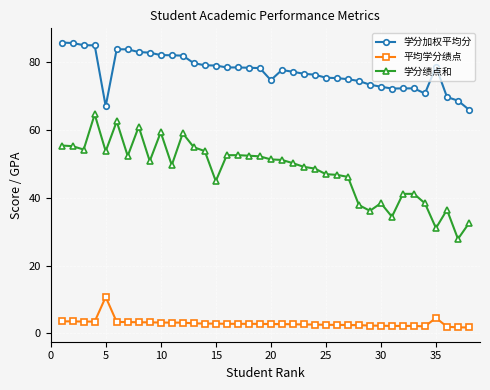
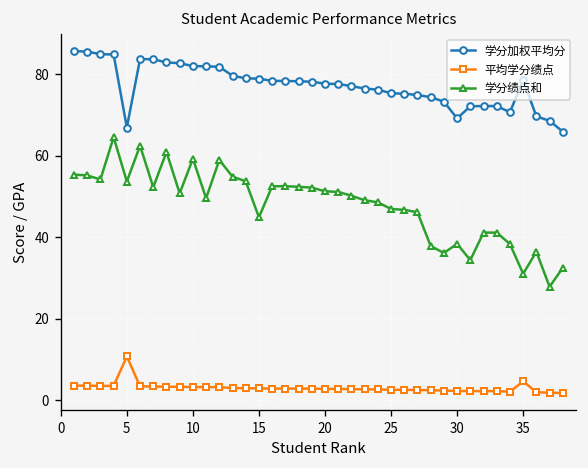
  {
    "学分加权平均分": {
      "5": 67,
      "10": 82,
      "15": 79,
-     "20": 75,
+     "20": 78,
      "25": 75,
-     "30": 73
+     "30": 69
    },
    "平均学分绩点": {
      "5": 11,
      "10": 3,
      "15": 3,
      "20": 3,
      "25": 3,
      "30": 2,
      "35": 5
    },
    "学分绩点和": {
      "5": 54,
      "10": 59,
      "15": 45,
      "20": 51,
      "25": 47,
      "30": 38,
      "35": 31
    }
  }
